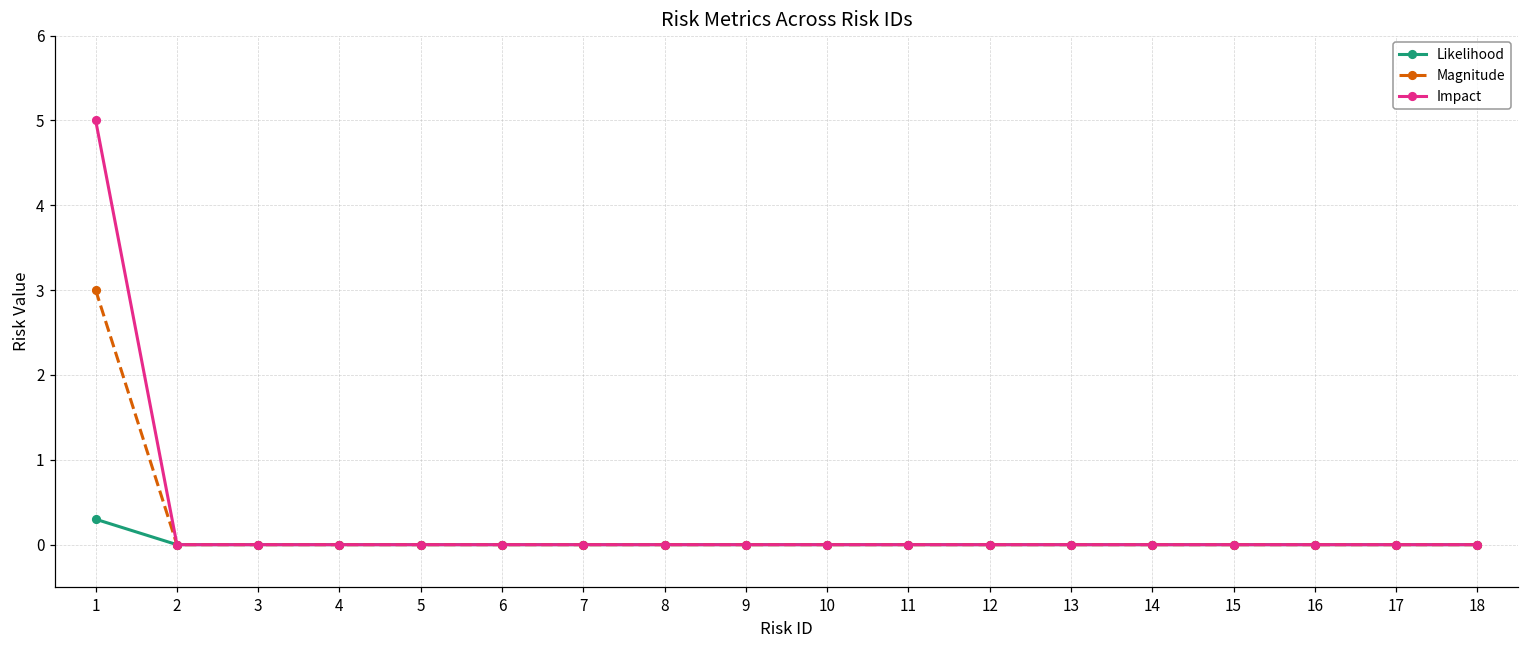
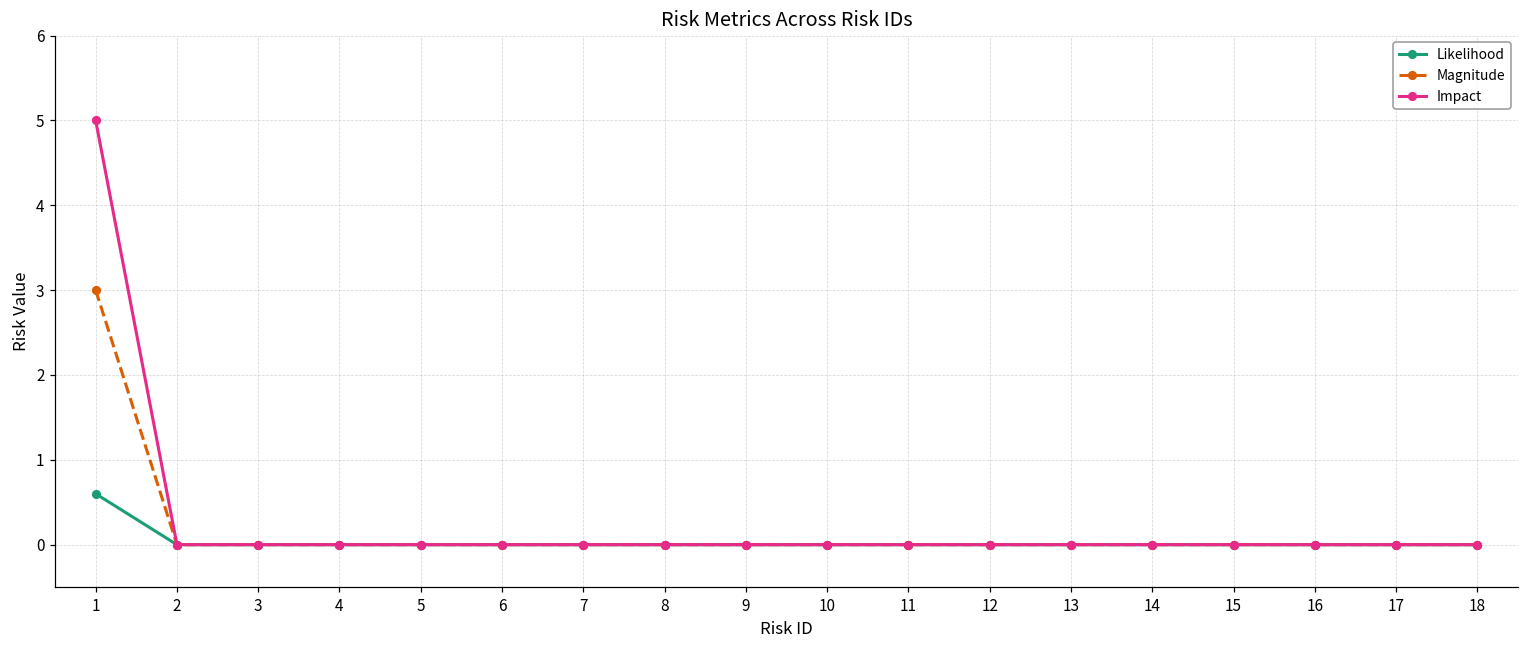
  {
    "Likelihood": {
-     "1": 0.3
+     "1": 0.6
    },
    "Magnitude": {
      "1": 3.0
    },
    "Impact": {
      "1": 5.0
    }
  }
